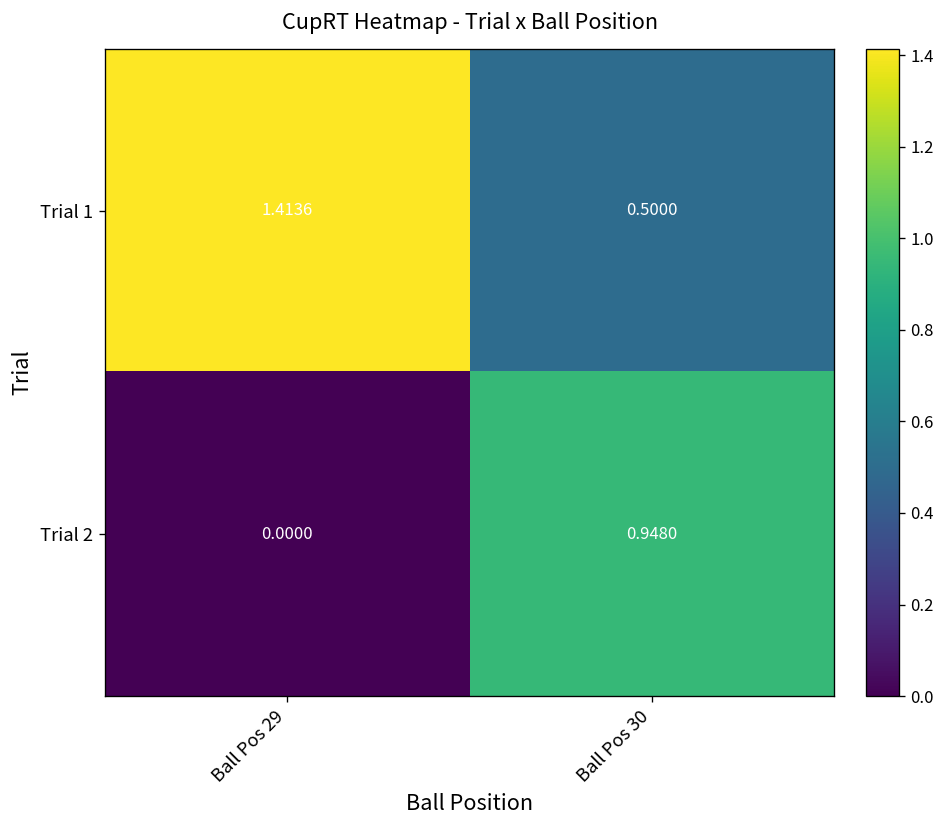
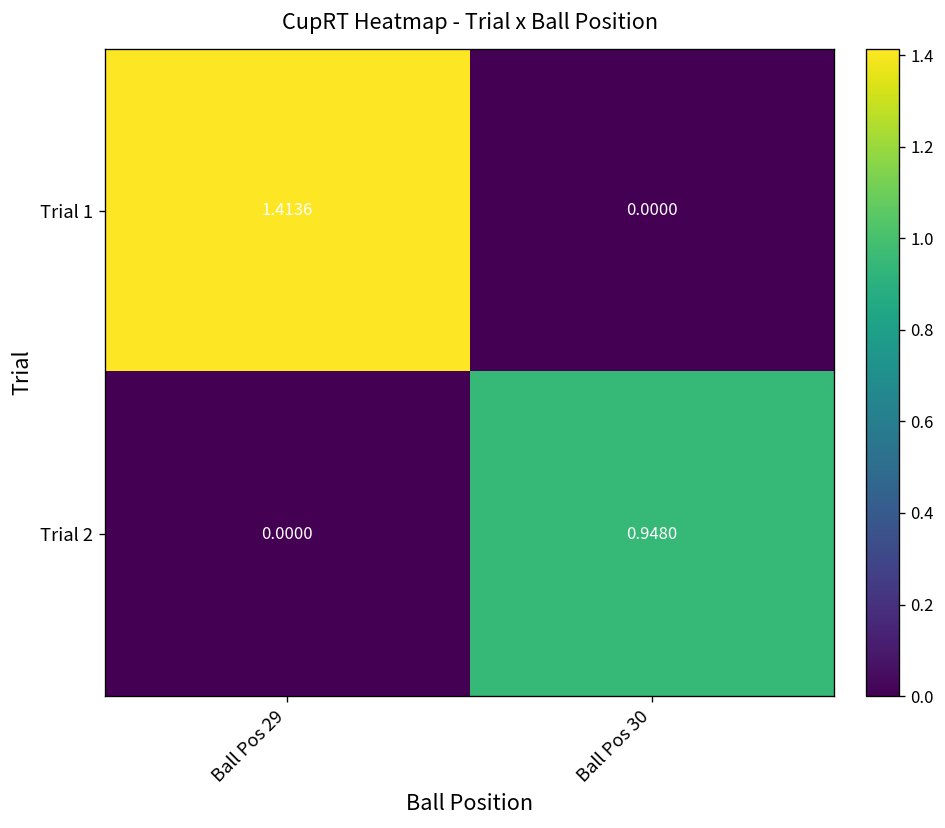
  {
    "Trial 1": {
      "Ball Pos 29": 1.4136,
-     "Ball Pos 30": 0.5000
+     "Ball Pos 30": 0.0000
    },
    "Trial 2": {
      "Ball Pos 29": 0.0000,
      "Ball Pos 30": 0.9480
    }
  }
